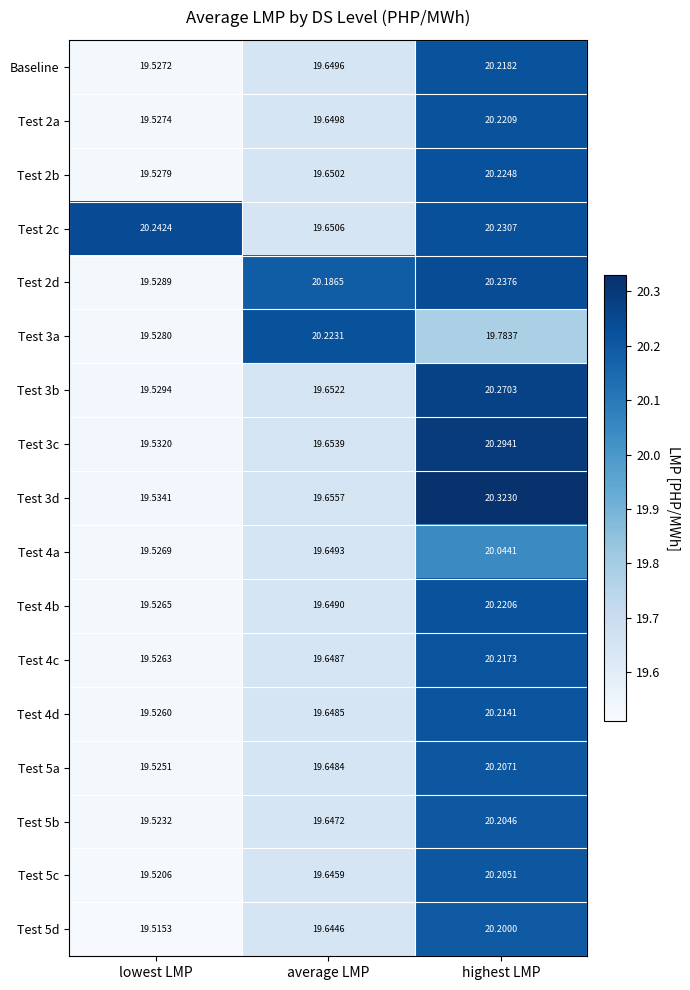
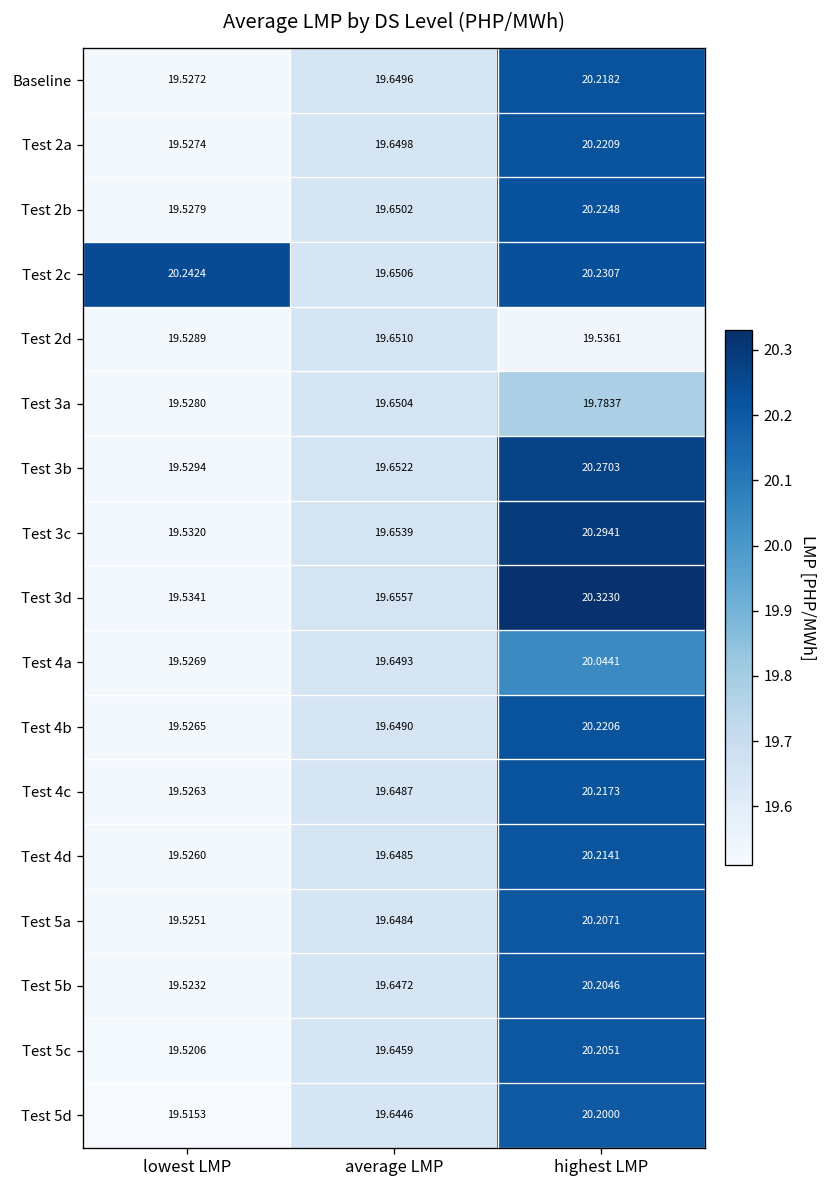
  {
    "Baseline": {
      "lowest LMP": 19.5272,
      "average LMP": 19.6496,
      "highest LMP": 20.2182
    },
    "Test 2a": {
      "lowest LMP": 19.5274,
      "average LMP": 19.6498,
      "highest LMP": 20.2209
    },
    "Test 2b": {
      "lowest LMP": 19.5279,
      "average LMP": 19.6502,
      "highest LMP": 20.2248
    },
    "Test 2c": {
      "lowest LMP": 20.2424,
      "average LMP": 19.6506,
      "highest LMP": 20.2307
    },
    "Test 2d": {
      "lowest LMP": 19.5289,
-     "average LMP": 20.1865,
-     "highest LMP": 20.2376
+     "average LMP": 19.6510,
+     "highest LMP": 19.5361
    },
    "Test 3a": {
      "lowest LMP": 19.5280,
-     "average LMP": 20.2231,
+     "average LMP": 19.6504,
      "highest LMP": 19.7837
    },
    "Test 3b": {
      "lowest LMP": 19.5294,
      "average LMP": 19.6522,
      "highest LMP": 20.2703
    },
    "Test 3c": {
      "lowest LMP": 19.5320,
      "average LMP": 19.6539,
      "highest LMP": 20.2941
    },
    "Test 3d": {
      "lowest LMP": 19.5341,
      "average LMP": 19.6557,
      "highest LMP": 20.3230
    },
    "Test 4a": {
      "lowest LMP": 19.5269,
      "average LMP": 19.6493,
      "highest LMP": 20.0441
    },
    "Test 4b": {
      "lowest LMP": 19.5265,
      "average LMP": 19.6490,
      "highest LMP": 20.2206
    },
    "Test 4c": {
      "lowest LMP": 19.5263,
      "average LMP": 19.6487,
      "highest LMP": 20.2173
    },
    "Test 4d": {
      "lowest LMP": 19.5260,
      "average LMP": 19.6485,
      "highest LMP": 20.2141
    },
    "Test 5a": {
      "lowest LMP": 19.5251,
      "average LMP": 19.6484,
      "highest LMP": 20.2071
    },
    "Test 5b": {
      "lowest LMP": 19.5232,
      "average LMP": 19.6472,
      "highest LMP": 20.2046
    },
    "Test 5c": {
      "lowest LMP": 19.5206,
      "average LMP": 19.6459,
      "highest LMP": 20.2051
    },
    "Test 5d": {
      "lowest LMP": 19.5153,
      "average LMP": 19.6446,
      "highest LMP": 20.2000
    }
  }
